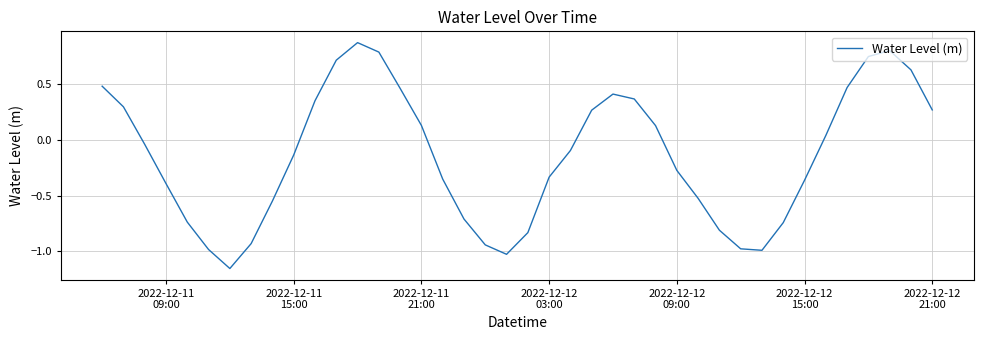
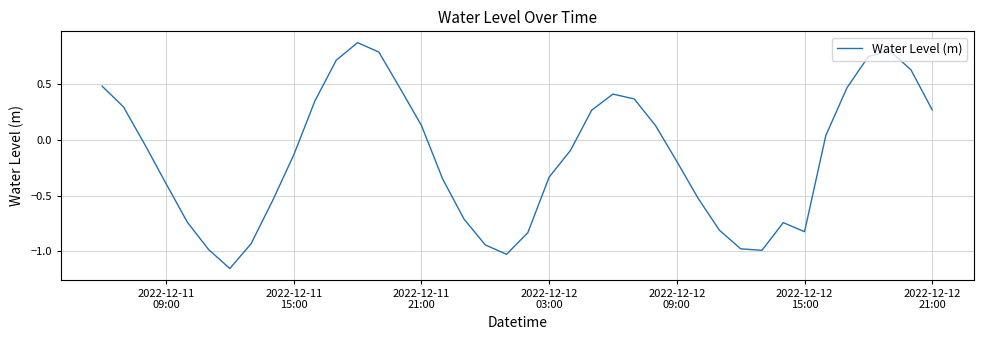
  {
    "2022-12-11 09:00": -0.39,
    "2022-12-11 15:00": -0.13,
    "2022-12-11 21:00": 0.13,
    "2022-12-12 03:00": -0.33,
-   "2022-12-12 09:00": -0.27,
-   "2022-12-12 15:00": -0.36,
+   "2022-12-12 09:00": -0.19,
+   "2022-12-12 15:00": -0.83,
    "2022-12-12 21:00": 0.27
  }
